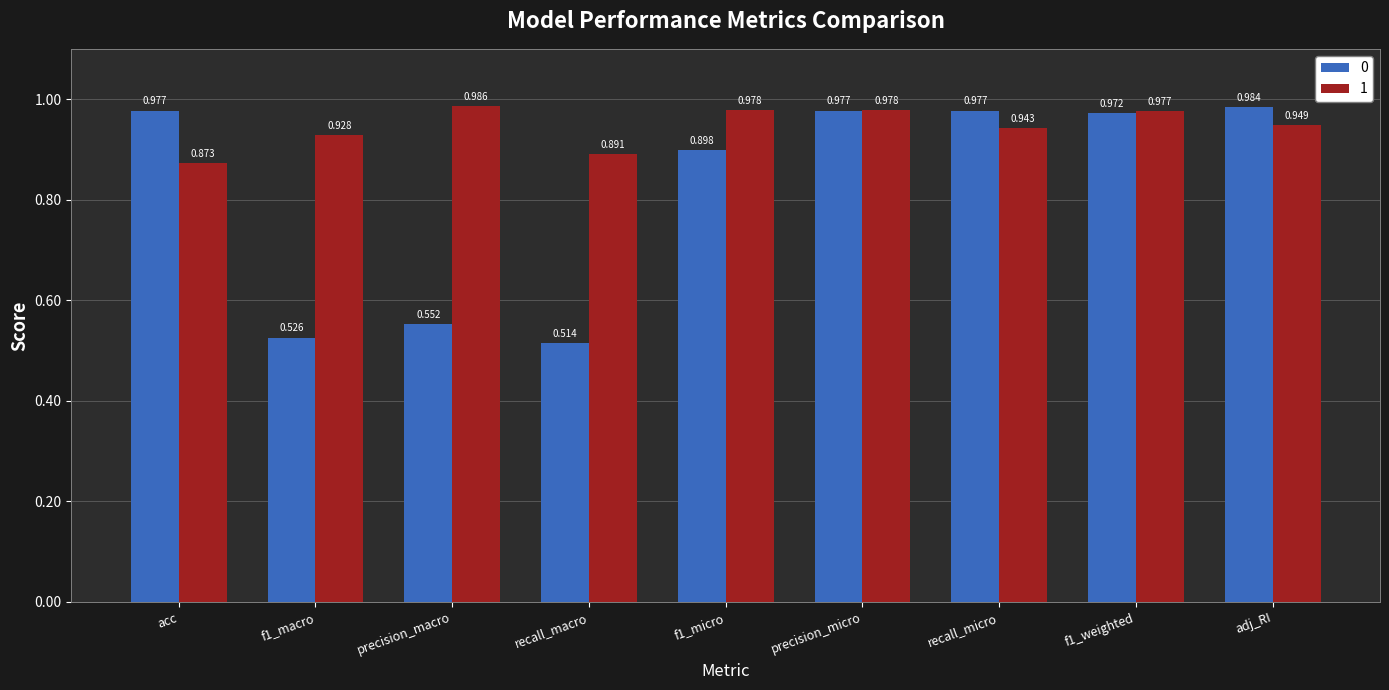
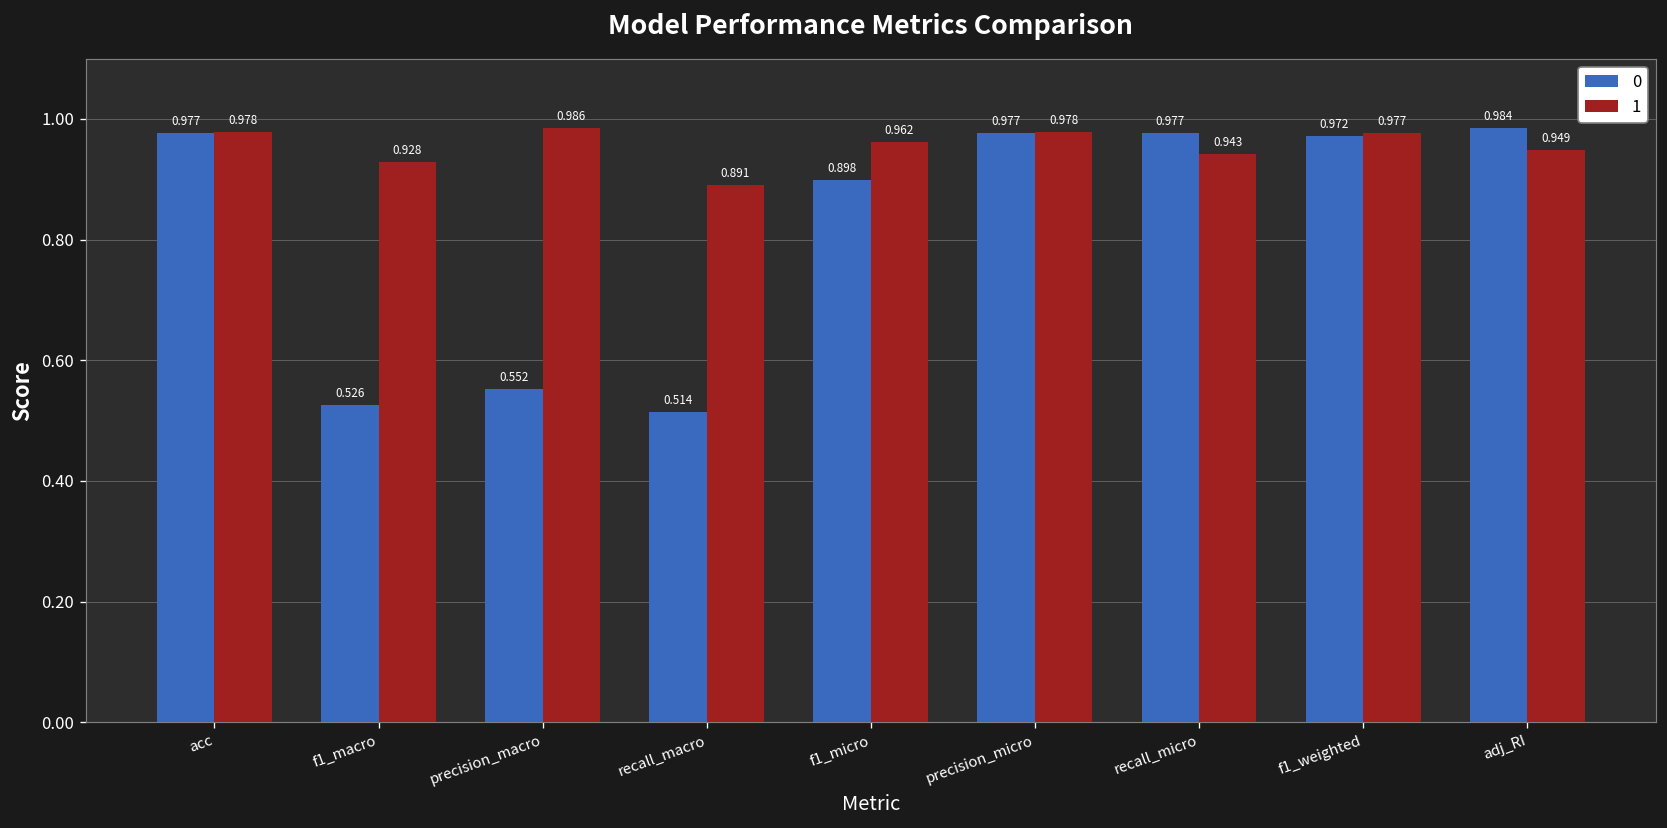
  {
    "0": {
      "acc": 0.977,
      "f1_macro": 0.526,
      "precision_macro": 0.552,
      "recall_macro": 0.514,
      "f1_micro": 0.898,
      "precision_micro": 0.977,
      "recall_micro": 0.977,
      "f1_weighted": 0.972,
      "adj_RI": 0.984
    },
    "1": {
-     "acc": 0.873,
+     "acc": 0.978,
      "f1_macro": 0.928,
      "precision_macro": 0.986,
      "recall_macro": 0.891,
-     "f1_micro": 0.978,
+     "f1_micro": 0.962,
      "precision_micro": 0.978,
      "recall_micro": 0.943,
      "f1_weighted": 0.977,
      "adj_RI": 0.949
    }
  }
